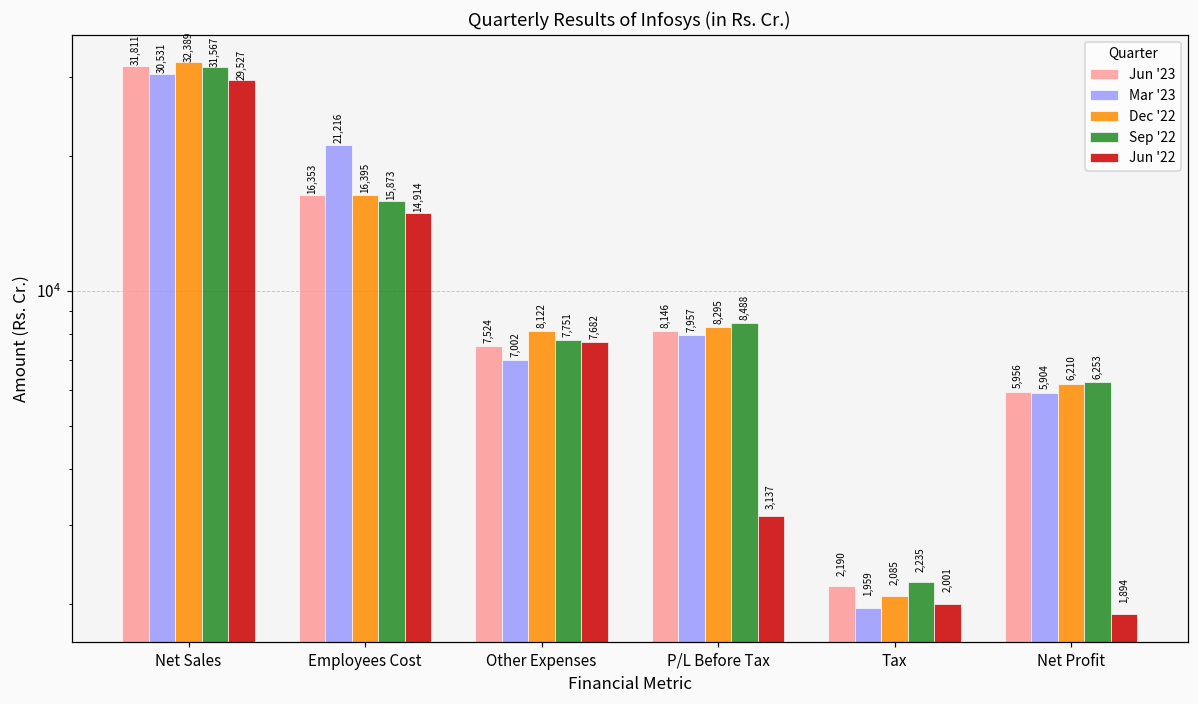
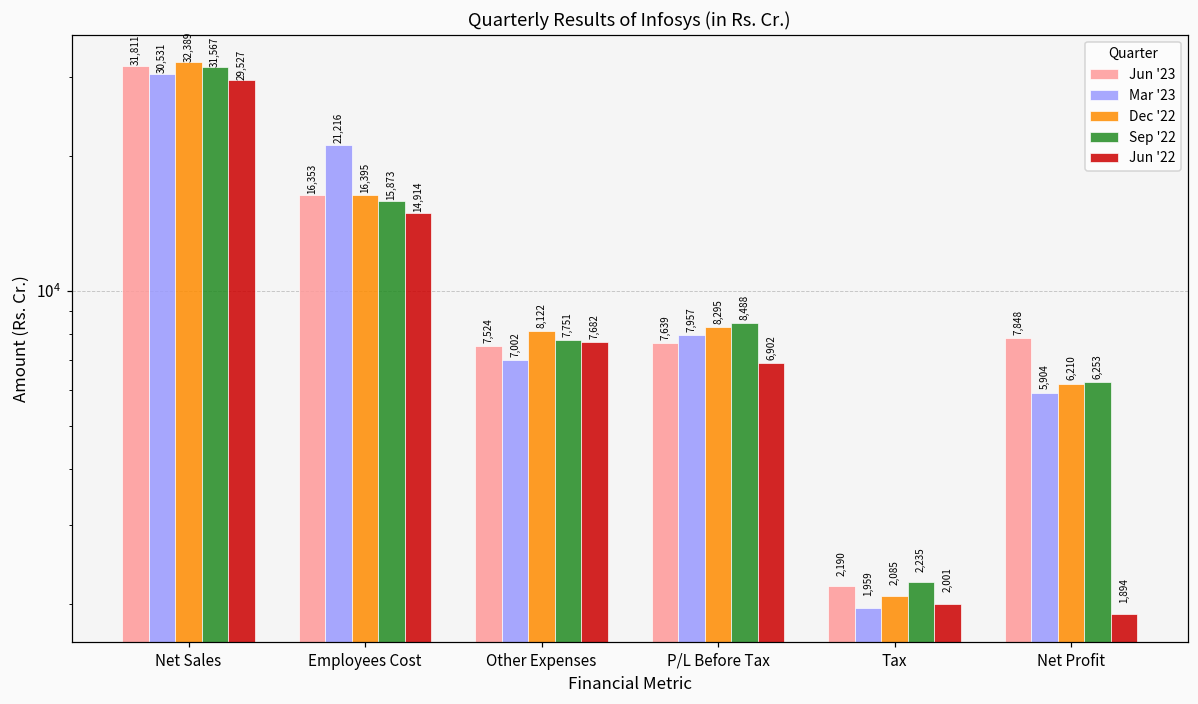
  {
    "Jun '23": {
      "Net Sales": "31,811",
      "Employees Cost": "16,353",
      "Other Expenses": "7,524",
-     "P/L Before Tax": "8,146",
+     "P/L Before Tax": "7,639",
      "Tax": "2,190",
-     "Net Profit": "5,956"
+     "Net Profit": "7,848"
    },
    "Mar '23": {
      "Net Sales": "30,531",
      "Employees Cost": "21,216",
      "Other Expenses": "7,002",
      "P/L Before Tax": "7,957",
      "Tax": "1,959",
      "Net Profit": "5,904"
    },
    "Dec '22": {
      "Net Sales": "32,389",
      "Employees Cost": "16,395",
      "Other Expenses": "8,122",
      "P/L Before Tax": "8,295",
      "Tax": "2,085",
      "Net Profit": "6,210"
    },
    "Sep '22": {
      "Net Sales": "31,567",
      "Employees Cost": "15,873",
      "Other Expenses": "7,751",
      "P/L Before Tax": "8,488",
      "Tax": "2,235",
      "Net Profit": "6,253"
    },
    "Jun '22": {
      "Net Sales": "29,527",
      "Employees Cost": "14,914",
      "Other Expenses": "7,682",
-     "P/L Before Tax": "3,137",
+     "P/L Before Tax": "6,902",
      "Tax": "2,001",
      "Net Profit": "1,894"
    }
  }
